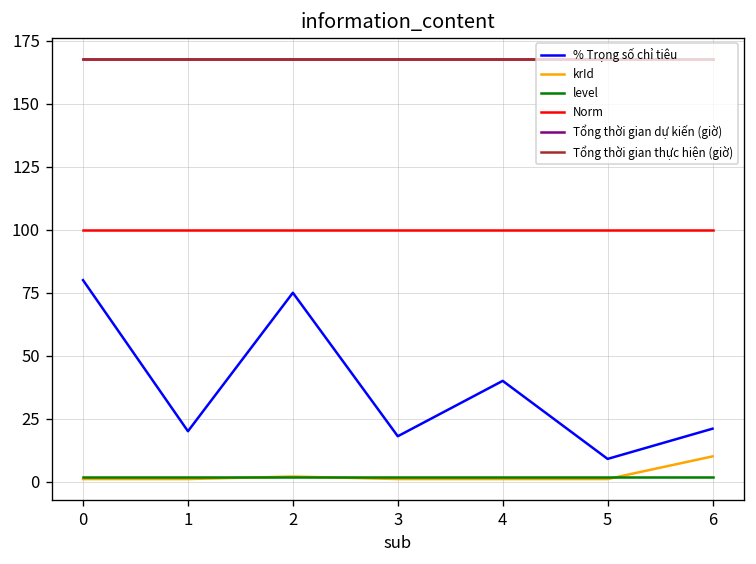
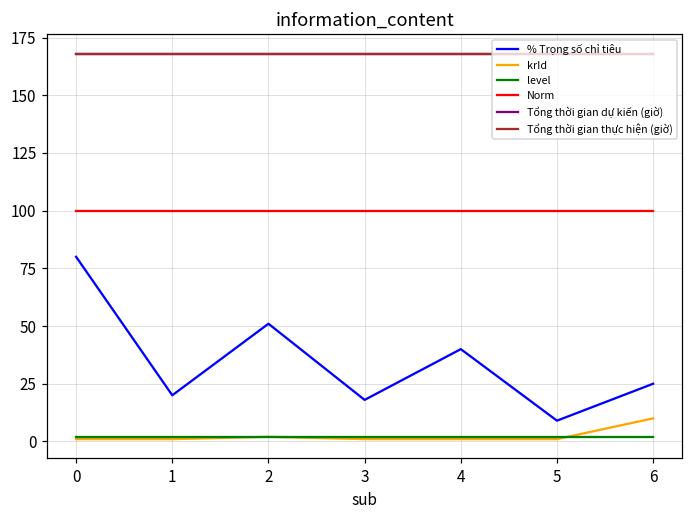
  {
    "% Trọng số chỉ tiêu": {
      "0": 80,
      "1": 20,
-     "2": 75,
+     "2": 51,
      "3": 18,
      "4": 40,
      "5": 9,
-     "6": 21
+     "6": 25
    },
    "krId": {
      "6": 10
    },
    "level": {
      "6": 2
    },
    "Norm": {
      "0": 100,
      "1": 100,
      "2": 100,
      "3": 100,
      "4": 100,
      "5": 100,
      "6": 100
    },
    "Tổng thời gian thực hiện (giờ)": {
      "0": 168,
      "1": 168,
      "2": 168,
      "3": 168,
      "4": 168
    }
  }
